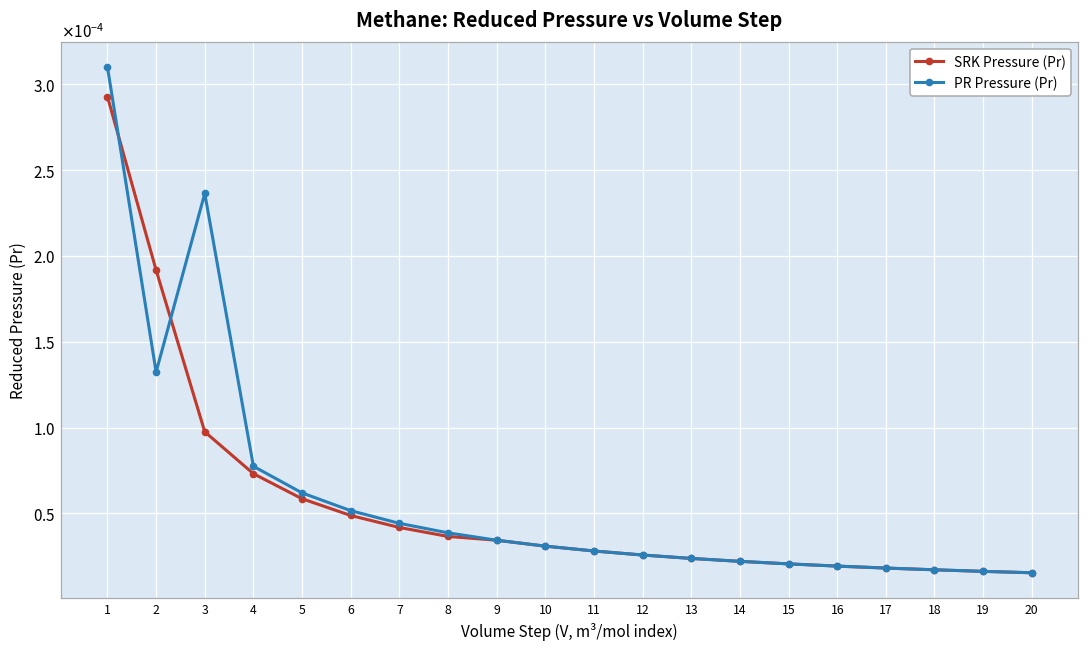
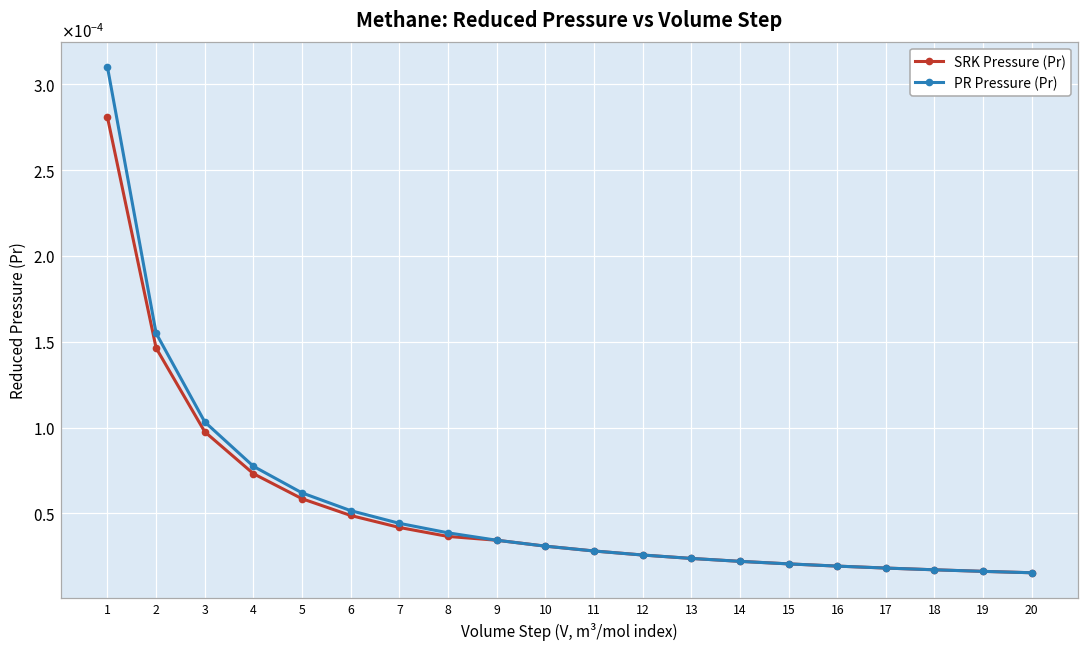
  {
    "SRK Pressure (Pr)": {
-     "1": 0.000293,
-     "2": 0.000192,
+     "1": 0.000281,
+     "2": 0.000146,
      "3": 0.000098,
      "4": 0.000073,
      "5": 0.000059,
      "6": 0.000049,
      "7": 0.000042,
      "8": 0.000037
    },
    "PR Pressure (Pr)": {
      "1": 0.000310,
-     "2": 0.000132,
-     "3": 0.000236,
+     "2": 0.000155,
+     "3": 0.000103,
      "4": 0.000077,
      "5": 0.000062,
      "6": 0.000052,
      "7": 0.000044,
      "8": 0.000039
    }
  }
